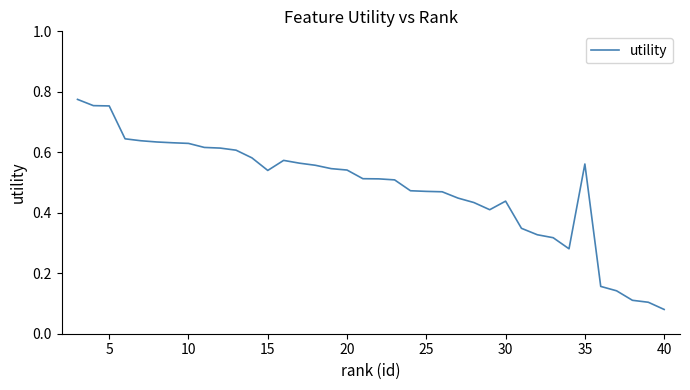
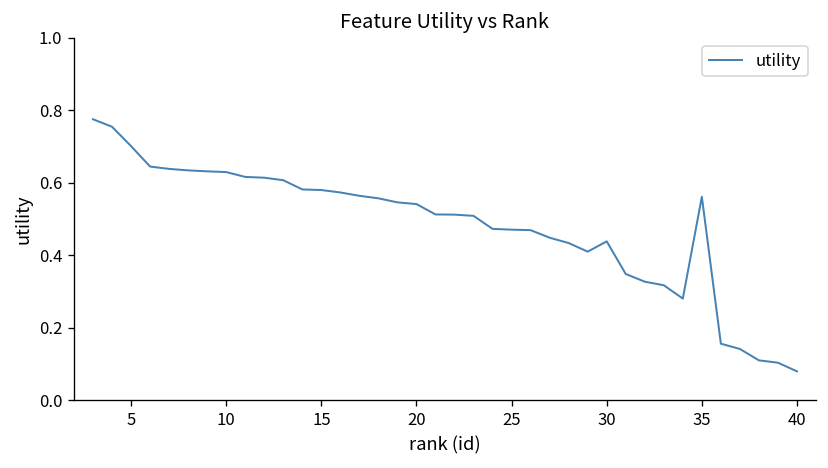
  {
-   "5": 0.75,
+   "5": 0.70,
    "10": 0.63,
-   "15": 0.54,
+   "15": 0.58,
    "20": 0.54,
    "25": 0.47,
    "30": 0.44,
    "35": 0.56,
    "40": 0.08
  }
